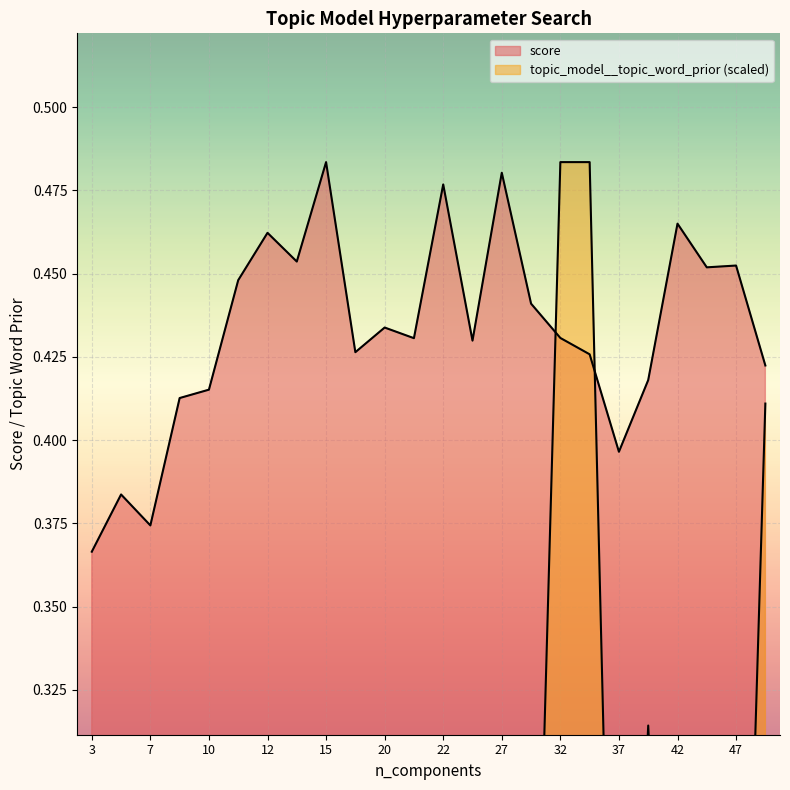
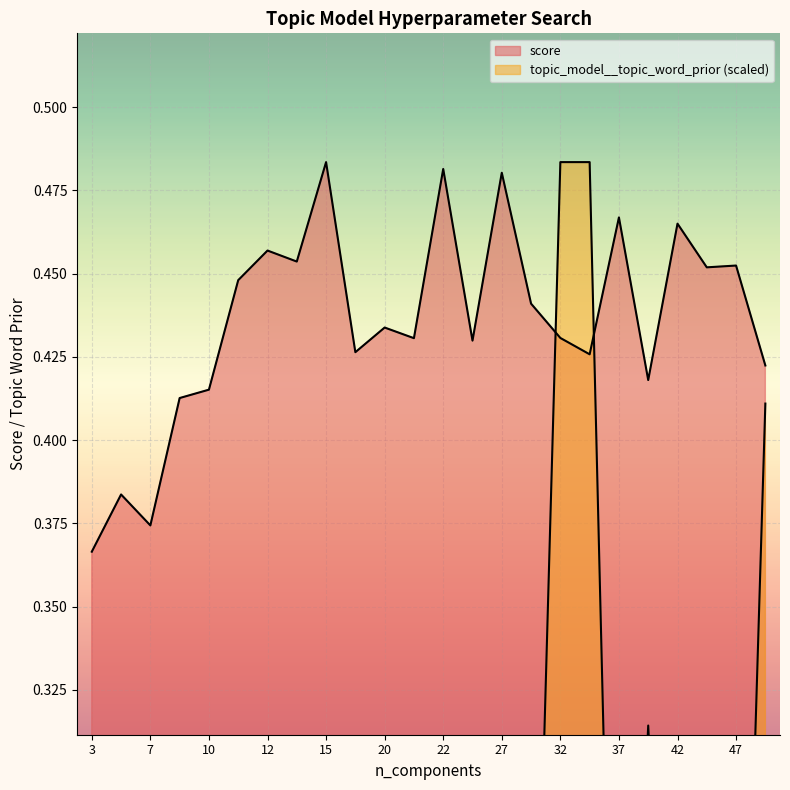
  {
    "score": {
      "10": 0.415,
-     "12": 0.462,
+     "12": 0.457,
      "20": 0.434,
-     "22": 0.477,
+     "22": 0.481,
      "27": 0.480,
      "32": 0.431,
-     "37": 0.396,
+     "37": 0.467,
      "42": 0.465,
      "47": 0.452
    },
    "topic_model__topic_word_prior (scaled)": {
      "32": 0.483
    }
  }
